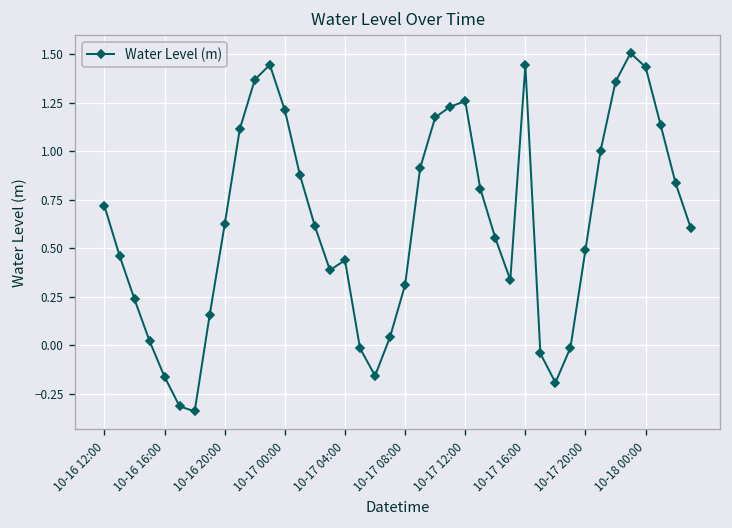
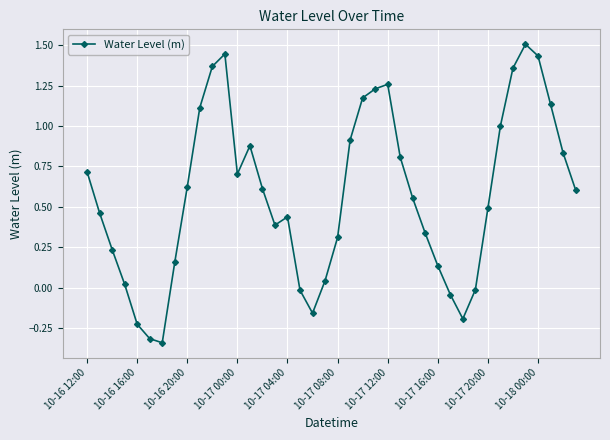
  {
    "10-16 12:00": 0.72,
-   "10-16 16:00": -0.16,
+   "10-16 16:00": -0.23,
    "10-16 20:00": 0.62,
-   "10-17 00:00": 1.21,
+   "10-17 00:00": 0.70,
    "10-17 04:00": 0.44,
    "10-17 08:00": 0.31,
    "10-17 12:00": 1.26,
-   "10-17 16:00": 1.44,
+   "10-17 16:00": 0.14,
    "10-17 20:00": 0.49,
    "10-18 00:00": 1.43
  }
